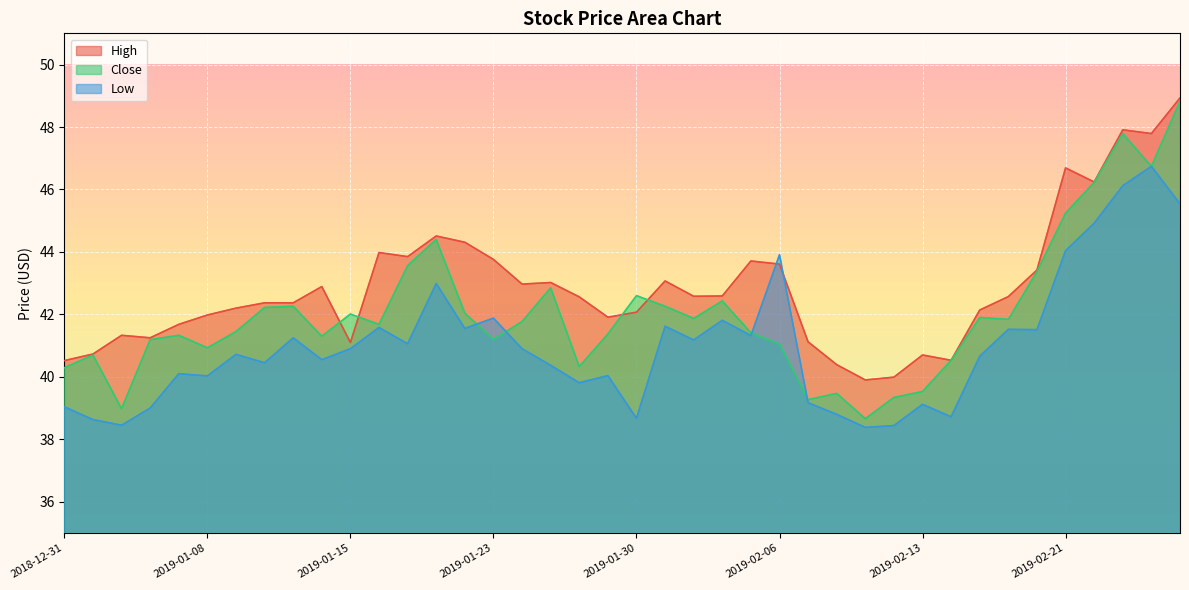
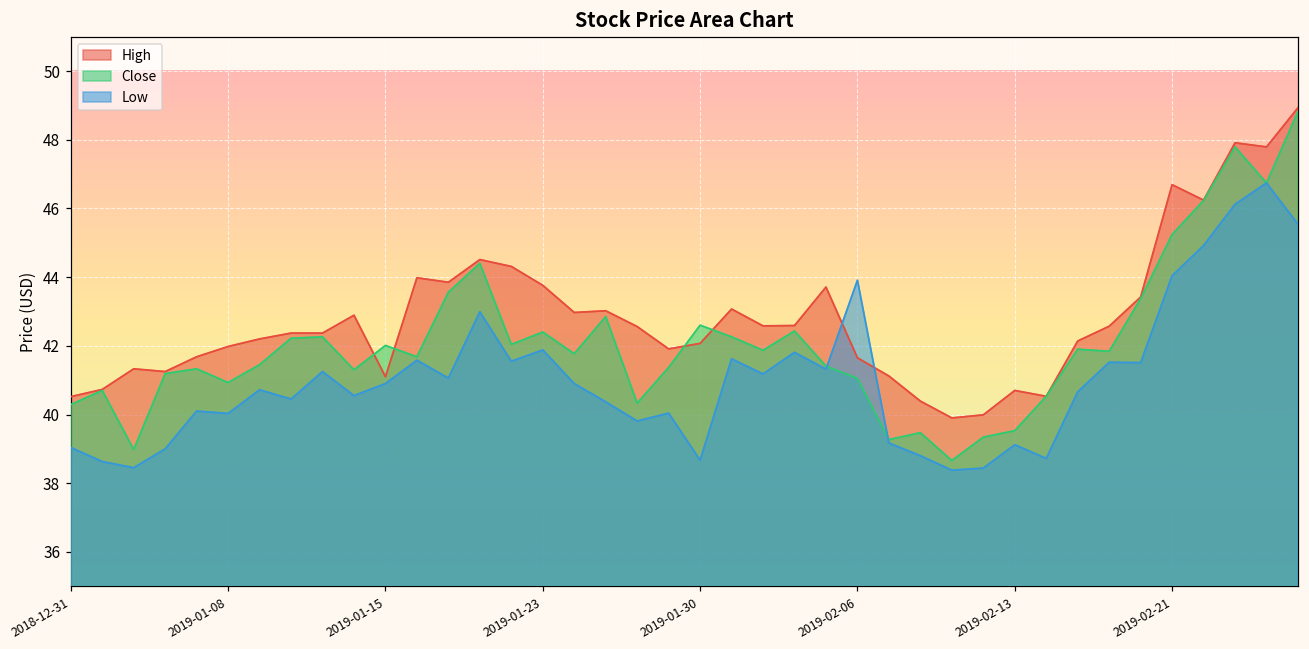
  {
    "High": {
      "2018-12-31": 40.5,
      "2019-01-08": 42.0,
      "2019-01-15": 41.1,
      "2019-01-23": 43.8,
      "2019-01-30": 42.1,
-     "2019-02-06": 43.6,
+     "2019-02-06": 41.7,
      "2019-02-13": 40.7,
      "2019-02-21": 46.7
    },
    "Close": {
      "2018-12-31": 40.3,
      "2019-01-08": 40.9,
      "2019-01-15": 42.0,
-     "2019-01-23": 41.2,
+     "2019-01-23": 42.4,
      "2019-01-30": 42.6,
      "2019-02-06": 41.1,
      "2019-02-13": 39.5,
      "2019-02-21": 45.2
    },
    "Low": {
      "2018-12-31": 39.0,
      "2019-01-08": 40.0,
      "2019-01-15": 40.9,
      "2019-01-23": 41.9,
      "2019-01-30": 38.7,
      "2019-02-06": 43.9,
      "2019-02-13": 39.1,
      "2019-02-21": 44.0
    }
  }
